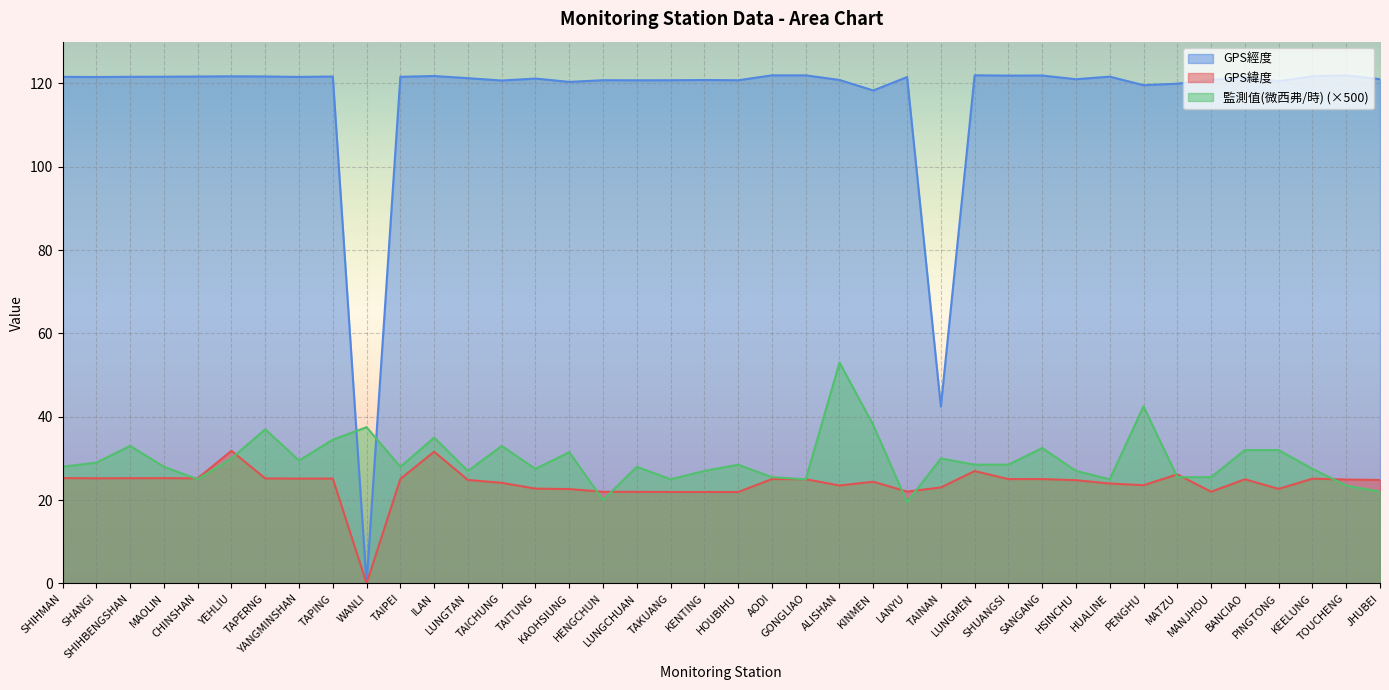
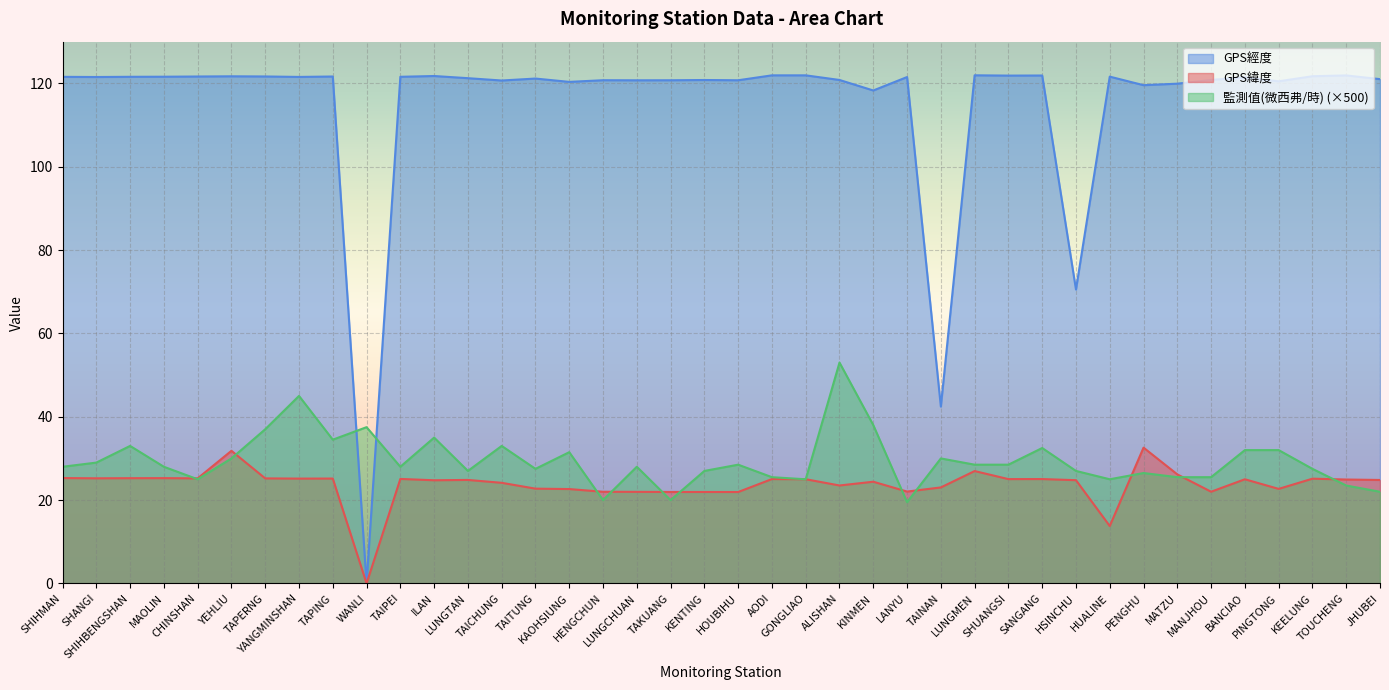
  {
    "GPS經度": {
      "SHIHMAN": 122,
      "SHANGI": 122,
      "SHIHBENGSHAN": 122,
      "MAOLIN": 122,
      "CHINSHAN": 122,
      "YEHLIU": 122,
      "TAPERNG": 122,
      "YANGMINSHAN": 122,
      "TAPING": 122,
      "TAIPEI": 122,
      "ILAN": 122,
      "LUNGTAN": 121,
      "TAICHUNG": 121,
      "TAITUNG": 121,
      "KAOHSIUNG": 120,
      "HENGCHUN": 121,
      "LUNGCHUAN": 121,
      "TAKUANG": 121,
      "KENTING": 121,
      "HOUBIHU": 121,
      "AODI": 122,
      "GONGLIAO": 122,
      "ALISHAN": 121,
      "KINMEN": 118,
      "LANYU": 122,
      "TAINAN": 42,
      "LUNGMEN": 122,
      "SHUANGSI": 122,
      "SANGANG": 122,
-     "HSINCHU": 121,
+     "HSINCHU": 71,
      "HUALINE": 122,
      "PENGHU": 120,
      "MATZU": 120,
      "JHUBEI": 121
    },
    "GPS緯度": {
      "SHIHMAN": 25,
      "SHANGI": 25,
      "SHIHBENGSHAN": 25,
      "MAOLIN": 25,
      "YEHLIU": 32,
      "TAPERNG": 25,
      "YANGMINSHAN": 25,
      "TAPING": 25,
      "TAIPEI": 25,
-     "ILAN": 32,
+     "ILAN": 25,
      "LUNGTAN": 25,
      "TAICHUNG": 24,
      "TAITUNG": 23,
      "KAOHSIUNG": 23,
      "HENGCHUN": 22,
      "LUNGCHUAN": 22,
      "TAKUANG": 22,
      "KENTING": 22,
      "HOUBIHU": 22,
      "ALISHAN": 24,
      "KINMEN": 24,
      "LANYU": 22,
      "TAINAN": 23,
      "LUNGMEN": 27,
      "SHUANGSI": 25,
      "SANGANG": 25,
      "HSINCHU": 25,
-     "HUALINE": 24,
-     "PENGHU": 24,
+     "HUALINE": 14,
+     "PENGHU": 33,
      "MATZU": 26,
      "MANJHOU": 22,
      "BANCIAO": 25,
      "PINGTONG": 23,
      "KEELUNG": 25,
      "TOUCHENG": 25,
      "JHUBEI": 25
    },
    "監測值(微西弗/時) (×500)": {
      "SHIHMAN": 28,
      "SHANGI": 29,
      "SHIHBENGSHAN": 33,
      "MAOLIN": 28,
      "YEHLIU": 30,
      "TAPERNG": 37,
-     "YANGMINSHAN": 30,
+     "YANGMINSHAN": 45,
      "TAPING": 35,
      "WANLI": 38,
      "TAIPEI": 28,
      "ILAN": 35,
      "LUNGTAN": 27,
      "TAICHUNG": 33,
      "TAITUNG": 28,
      "KAOHSIUNG": 32,
      "HENGCHUN": 20,
      "LUNGCHUAN": 28,
-     "TAKUANG": 25,
+     "TAKUANG": 20,
      "KENTING": 27,
      "HOUBIHU": 29,
      "ALISHAN": 53,
      "KINMEN": 38,
      "LANYU": 20,
      "TAINAN": 30,
      "LUNGMEN": 29,
      "SHUANGSI": 29,
      "SANGANG": 33,
      "HSINCHU": 27,
      "HUALINE": 25,
-     "PENGHU": 43,
+     "PENGHU": 27,
      "MATZU": 26,
      "MANJHOU": 26,
      "BANCIAO": 32,
      "PINGTONG": 32,
      "KEELUNG": 28,
      "TOUCHENG": 24,
      "JHUBEI": 22
    }
  }
